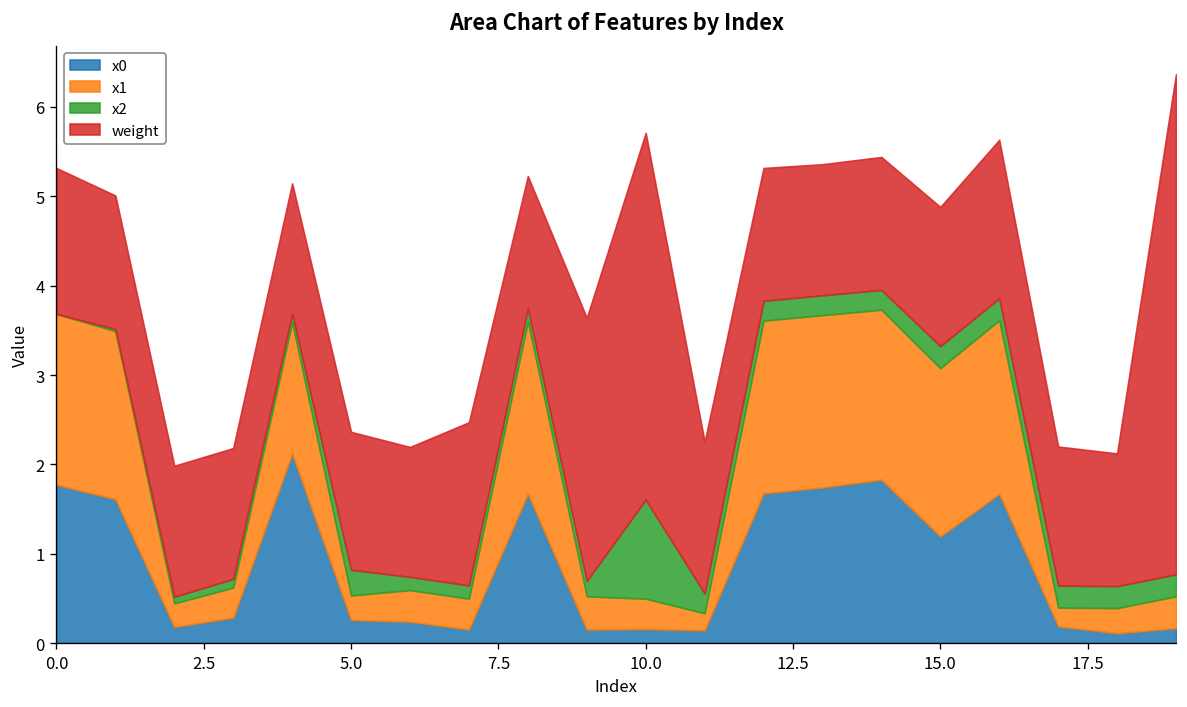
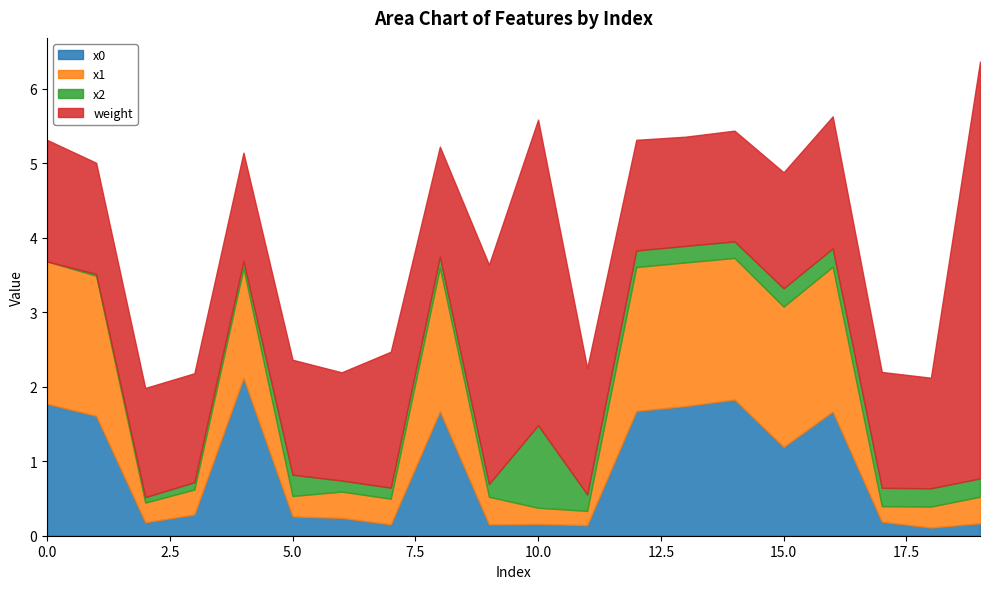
  {
    "x0": {
      "0.0": 1.8,
      "5.0": 0.3,
      "10.0": 0.2,
      "15.0": 1.2
    },
    "x1": {
      "5.0": 0.3,
-     "10.0": 0.3,
+     "10.0": 0.2,
      "15.0": 1.9
    },
    "x2": {
      "5.0": 0.3,
      "10.0": 1.1,
      "15.0": 0.2
    },
    "weight": {
      "0.0": 1.6,
      "5.0": 1.5,
      "10.0": 4.1,
      "15.0": 1.6
    }
  }
